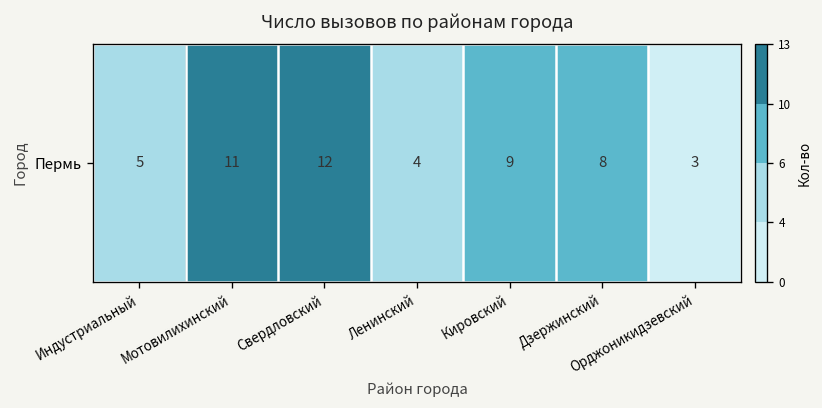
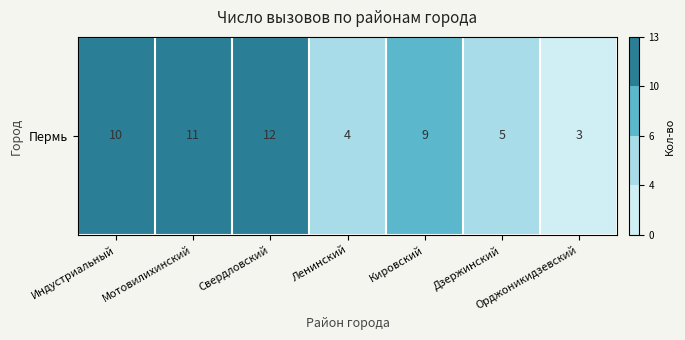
  {
    "Пермь": {
-     "Индустриальный": 5,
+     "Индустриальный": 10,
      "Мотовилихинский": 11,
      "Свердловский": 12,
      "Ленинский": 4,
      "Кировский": 9,
-     "Дзержинский": 8,
+     "Дзержинский": 5,
      "Орджоникидзевский": 3
    }
  }
